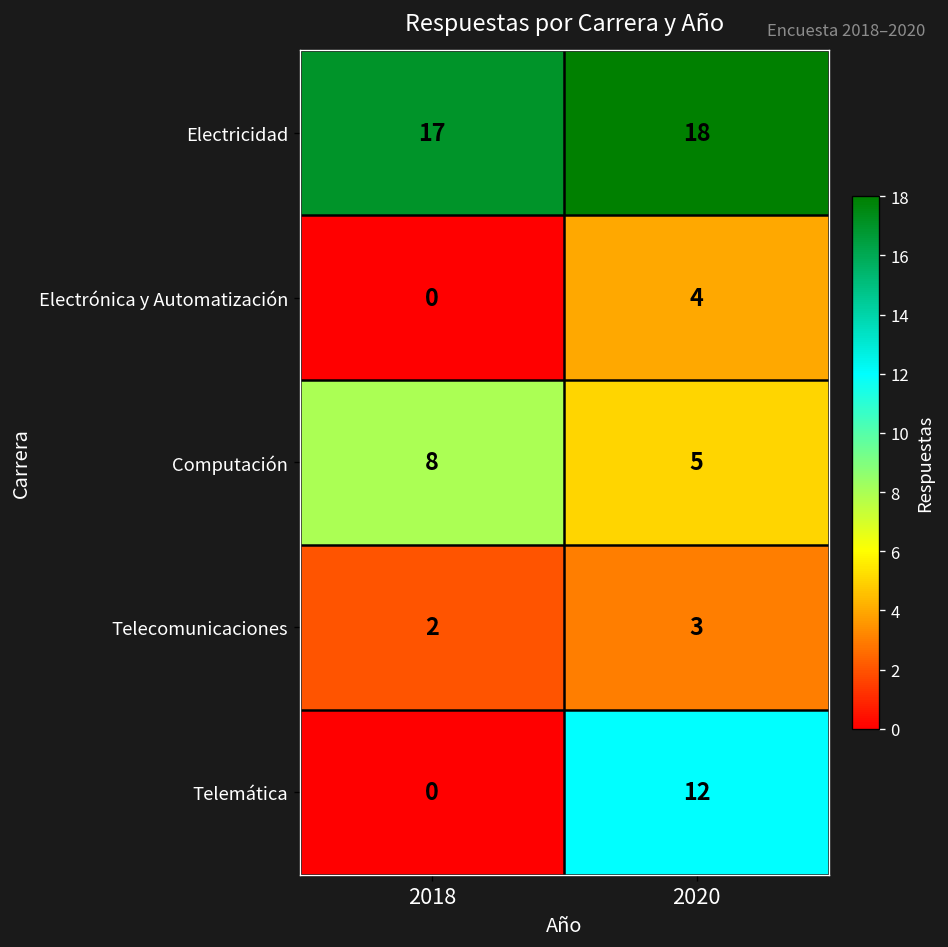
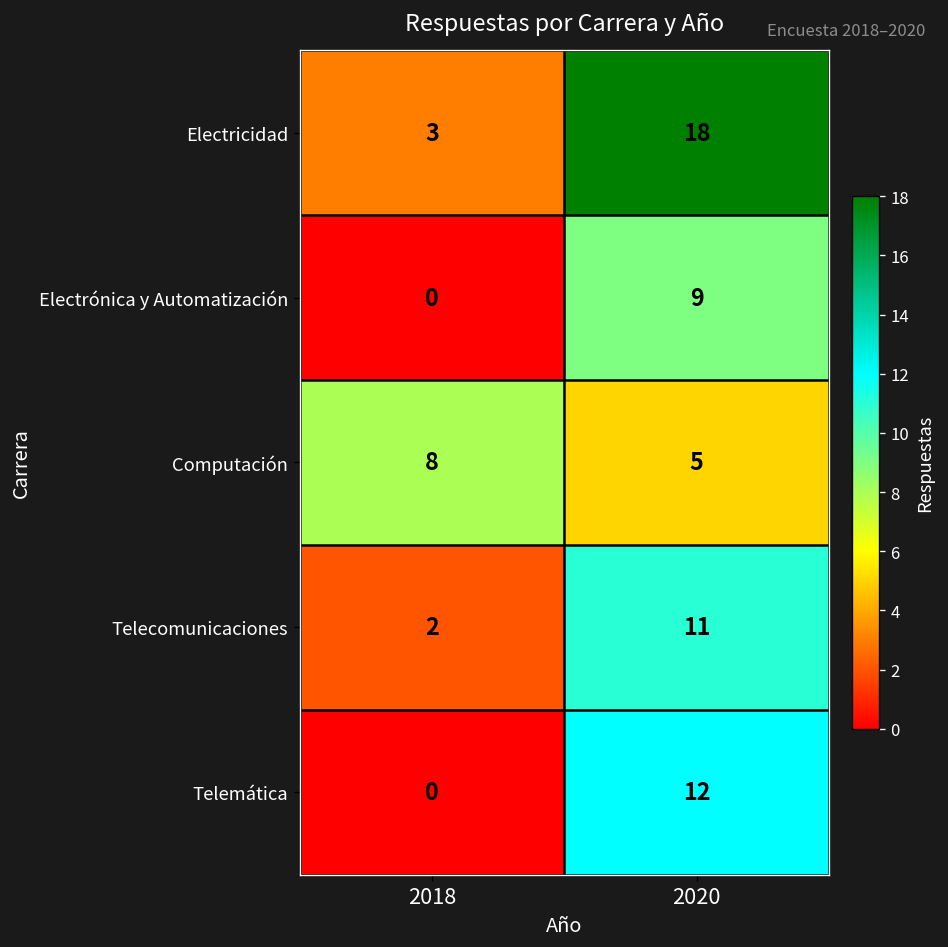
  {
    "Electricidad": {
-     "2018": 17,
+     "2018": 3,
      "2020": 18
    },
    "Electrónica y Automatización": {
      "2018": 0,
-     "2020": 4
+     "2020": 9
    },
    "Computación": {
      "2018": 8,
      "2020": 5
    },
    "Telecomunicaciones": {
      "2018": 2,
-     "2020": 3
+     "2020": 11
    },
    "Telemática": {
      "2018": 0,
      "2020": 12
    }
  }
